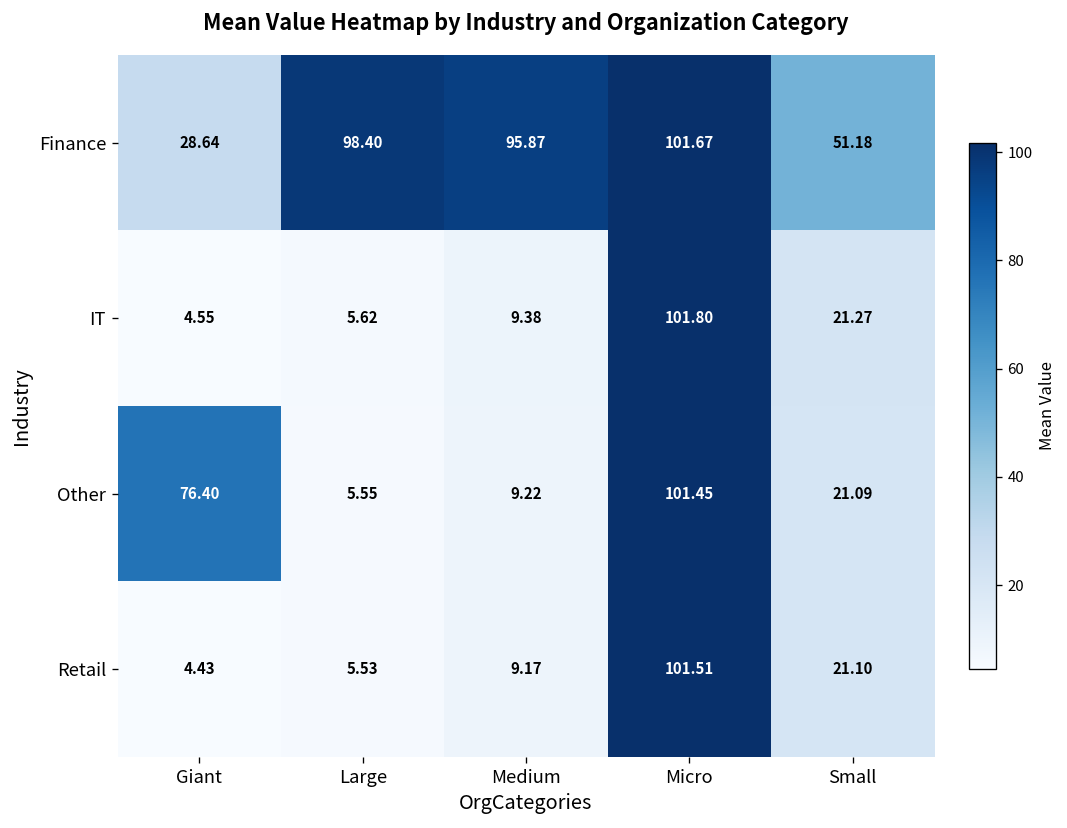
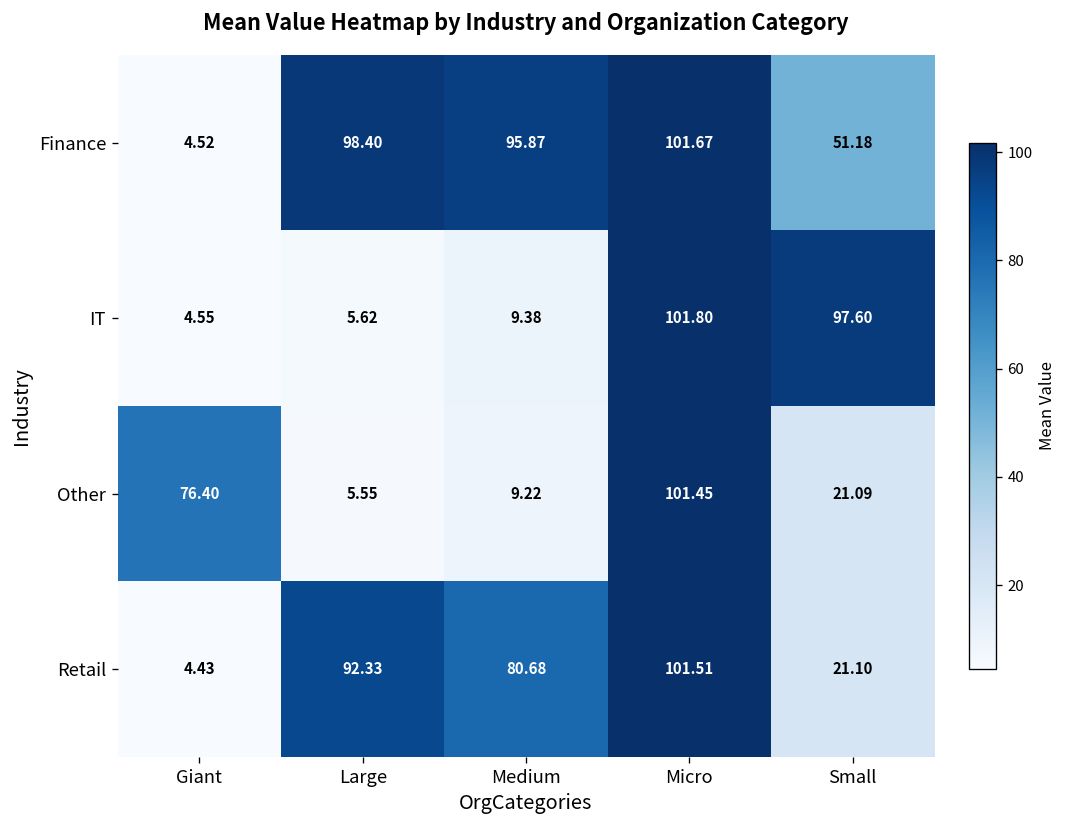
  {
    "Finance": {
-     "Giant": 28.64,
+     "Giant": 4.52,
      "Large": 98.40,
      "Medium": 95.87,
      "Micro": 101.67,
      "Small": 51.18
    },
    "IT": {
      "Giant": 4.55,
      "Large": 5.62,
      "Medium": 9.38,
      "Micro": 101.80,
-     "Small": 21.27
+     "Small": 97.60
    },
    "Other": {
      "Giant": 76.40,
      "Large": 5.55,
      "Medium": 9.22,
      "Micro": 101.45,
      "Small": 21.09
    },
    "Retail": {
      "Giant": 4.43,
-     "Large": 5.53,
-     "Medium": 9.17,
+     "Large": 92.33,
+     "Medium": 80.68,
      "Micro": 101.51,
      "Small": 21.10
    }
  }
